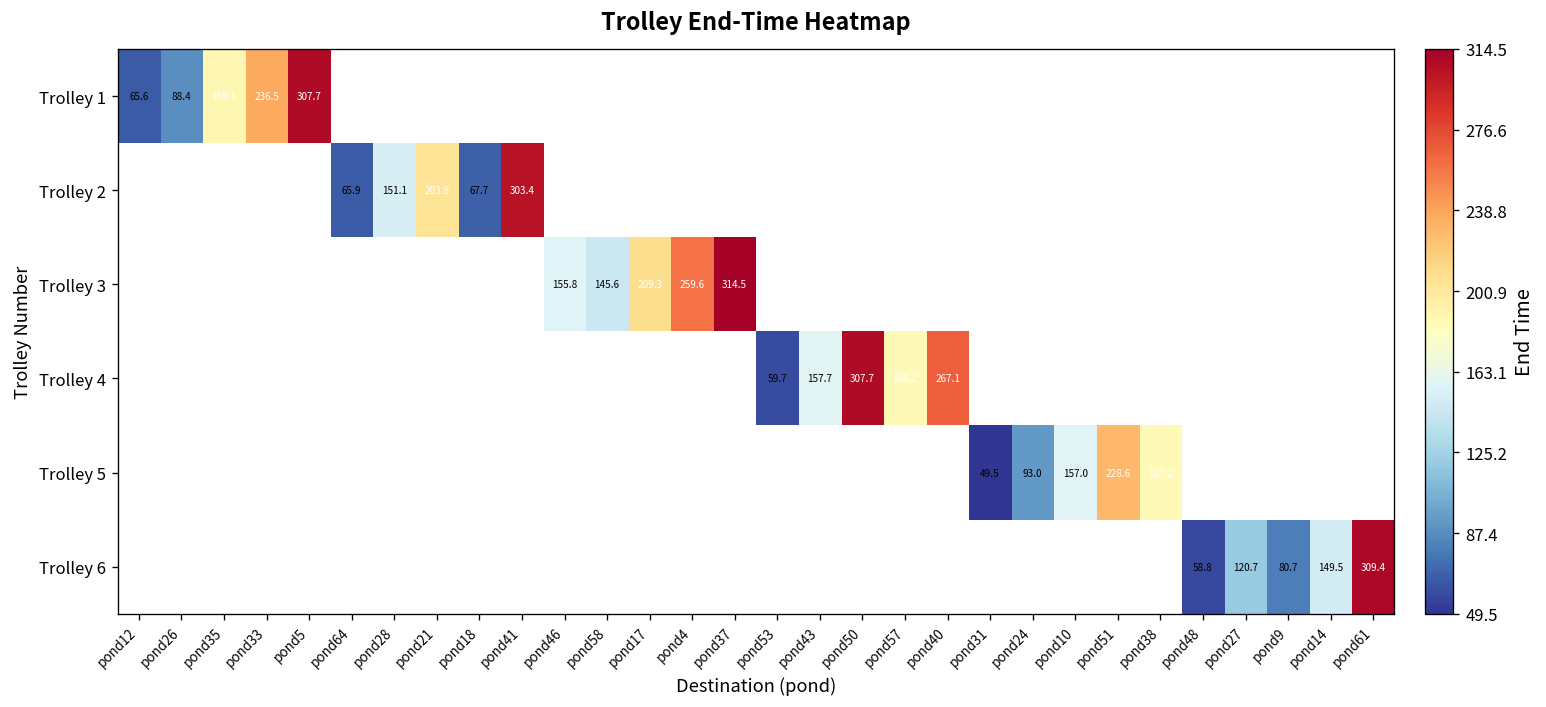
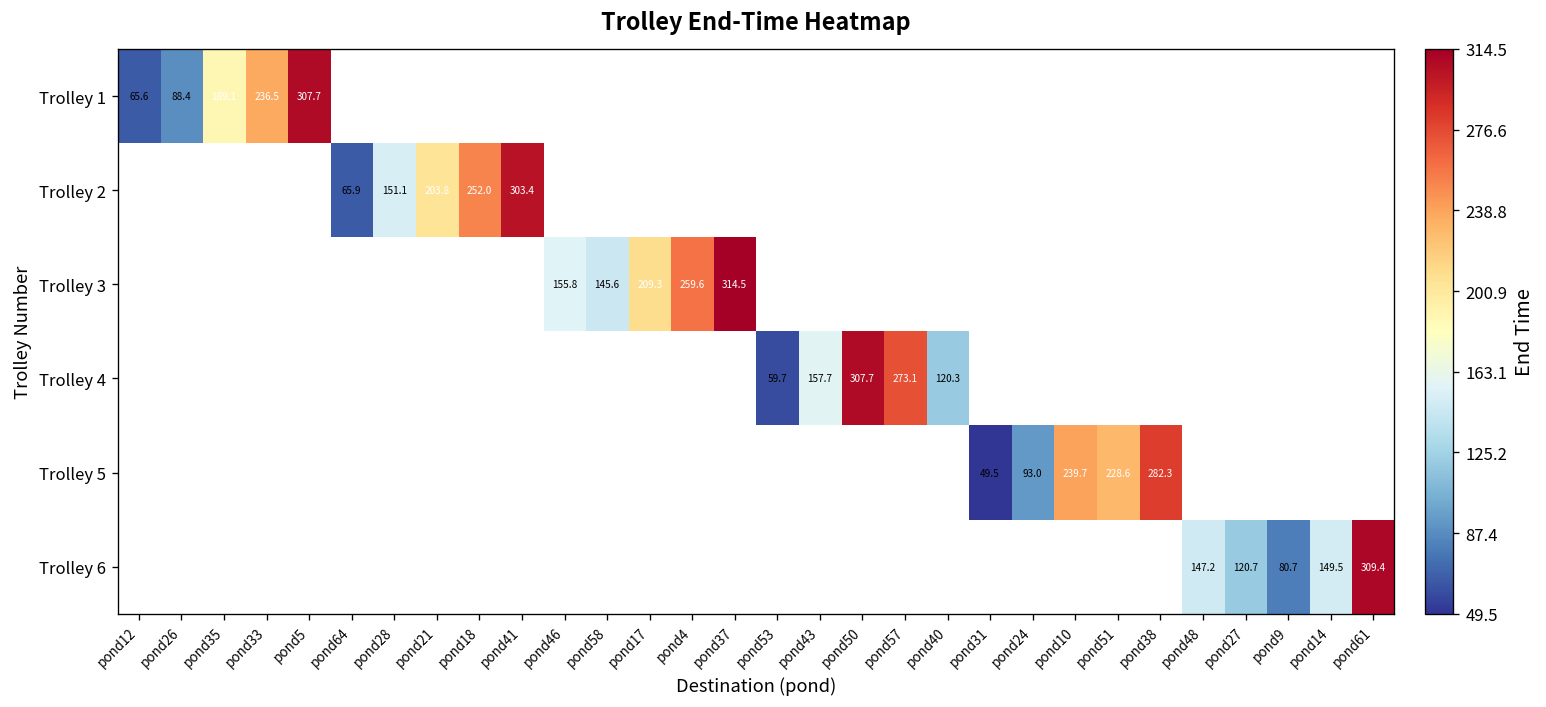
  {
    "Trolley 1": {
      "pond12": 65.6,
      "pond26": 88.4,
      "pond35": 189.1,
      "pond33": 236.5,
      "pond5": 307.7
    },
    "Trolley 2": {
      "pond64": 65.9,
      "pond28": 151.1,
      "pond21": 203.8,
-     "pond18": 67.7,
+     "pond18": 252.0,
      "pond41": 303.4
    },
    "Trolley 3": {
      "pond46": 155.8,
      "pond58": 145.6,
      "pond17": 209.3,
      "pond4": 259.6,
      "pond37": 314.5
    },
    "Trolley 4": {
      "pond53": 59.7,
      "pond43": 157.7,
      "pond50": 307.7,
-     "pond57": 186.2,
-     "pond40": 267.1
+     "pond57": 273.1,
+     "pond40": 120.3
    },
    "Trolley 5": {
      "pond31": 49.5,
      "pond24": 93.0,
-     "pond10": 157.0,
+     "pond10": 239.7,
      "pond51": 228.6,
-     "pond38": 187.2
+     "pond38": 282.3
    },
    "Trolley 6": {
-     "pond48": 58.8,
+     "pond48": 147.2,
      "pond27": 120.7,
      "pond9": 80.7,
      "pond14": 149.5,
      "pond61": 309.4
    }
  }
